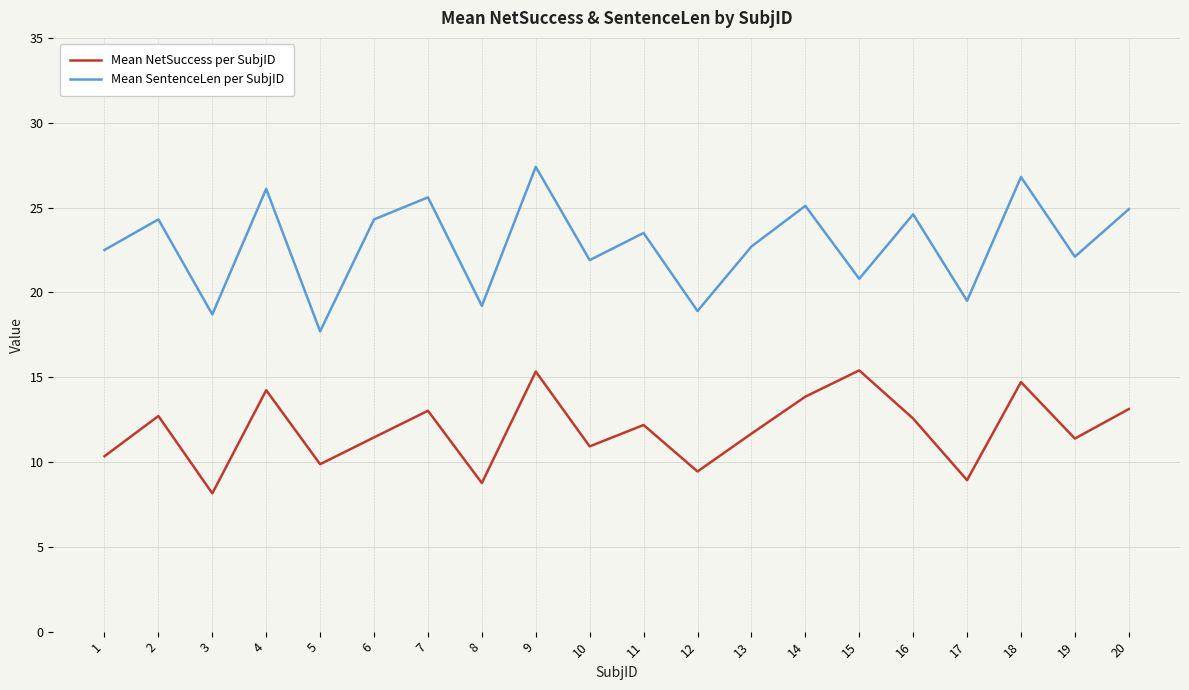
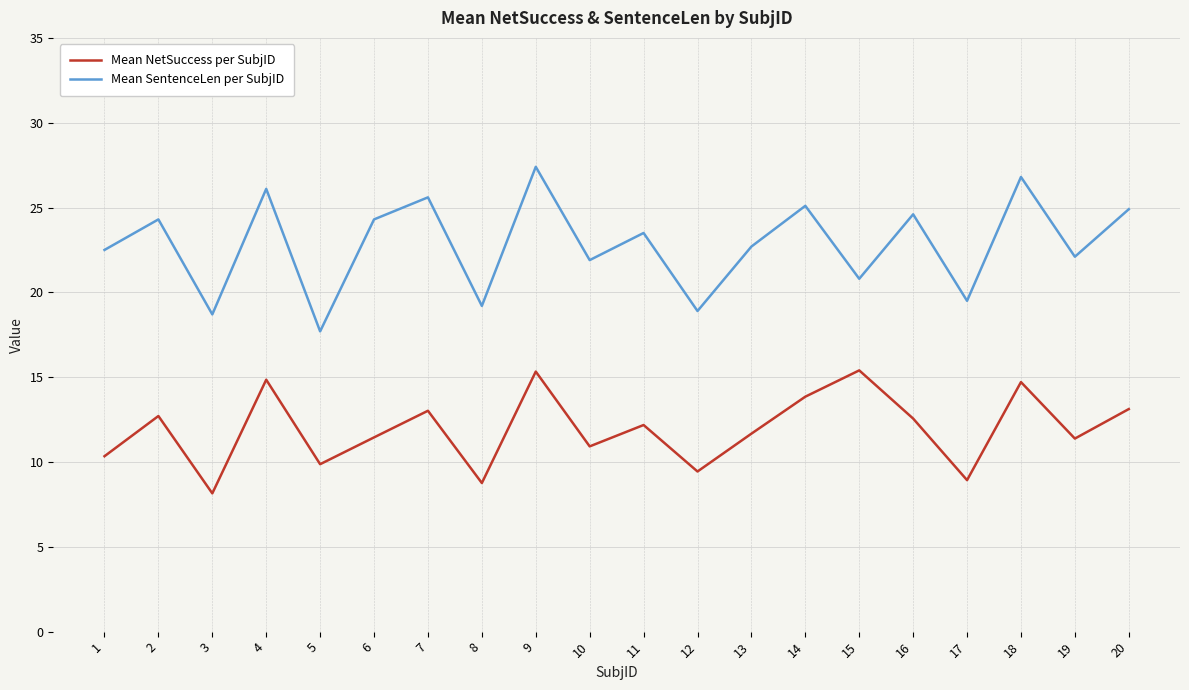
  {
    "Mean NetSuccess per SubjID": {
      "1": 10.3,
      "2": 12.7,
      "3": 8.2,
-     "4": 14.2,
+     "4": 14.9,
      "5": 9.9,
      "6": 11.5,
      "7": 13.0,
      "8": 8.8,
      "9": 15.3,
      "10": 10.9,
      "11": 12.2,
      "12": 9.4,
      "13": 11.7,
      "14": 13.9,
      "15": 15.4,
      "16": 12.6,
      "17": 8.9,
      "18": 14.7,
      "19": 11.4,
      "20": 13.1
    },
    "Mean SentenceLen per SubjID": {
      "1": 22.5,
      "2": 24.3,
      "3": 18.7,
      "4": 26.1,
      "5": 17.7,
      "6": 24.3,
      "7": 25.6,
      "8": 19.2,
      "9": 27.4,
      "10": 21.9,
      "11": 23.5,
      "12": 18.9,
      "13": 22.7,
      "14": 25.1,
      "15": 20.8,
      "16": 24.6,
      "17": 19.5,
      "18": 26.8,
      "19": 22.1,
      "20": 24.9
    }
  }
